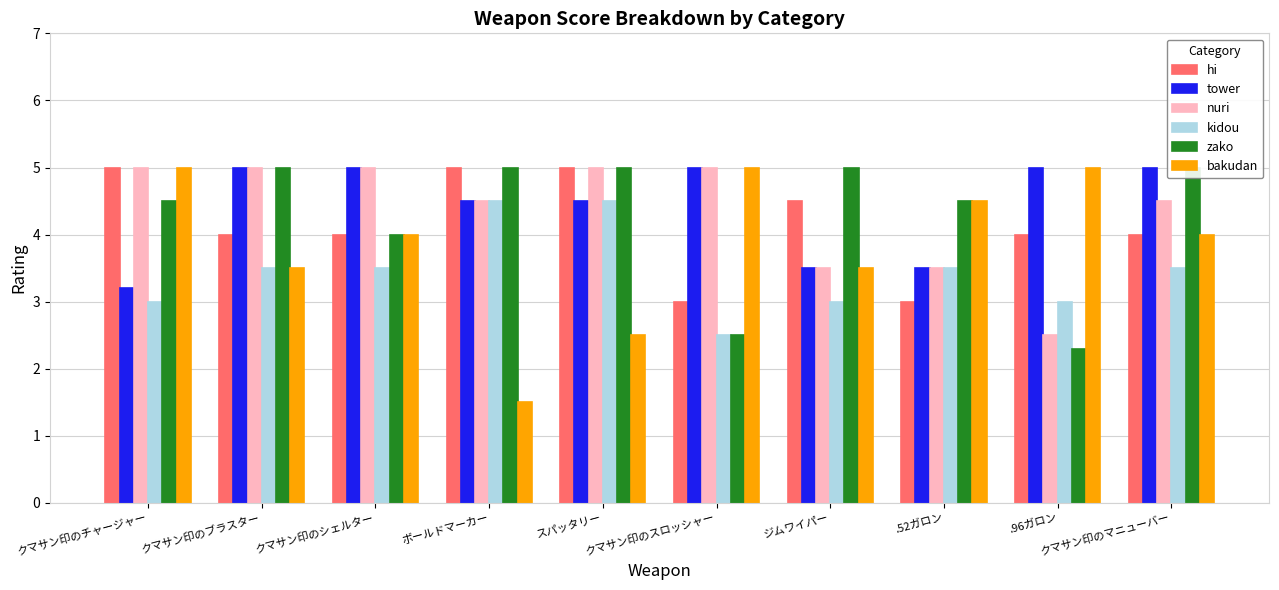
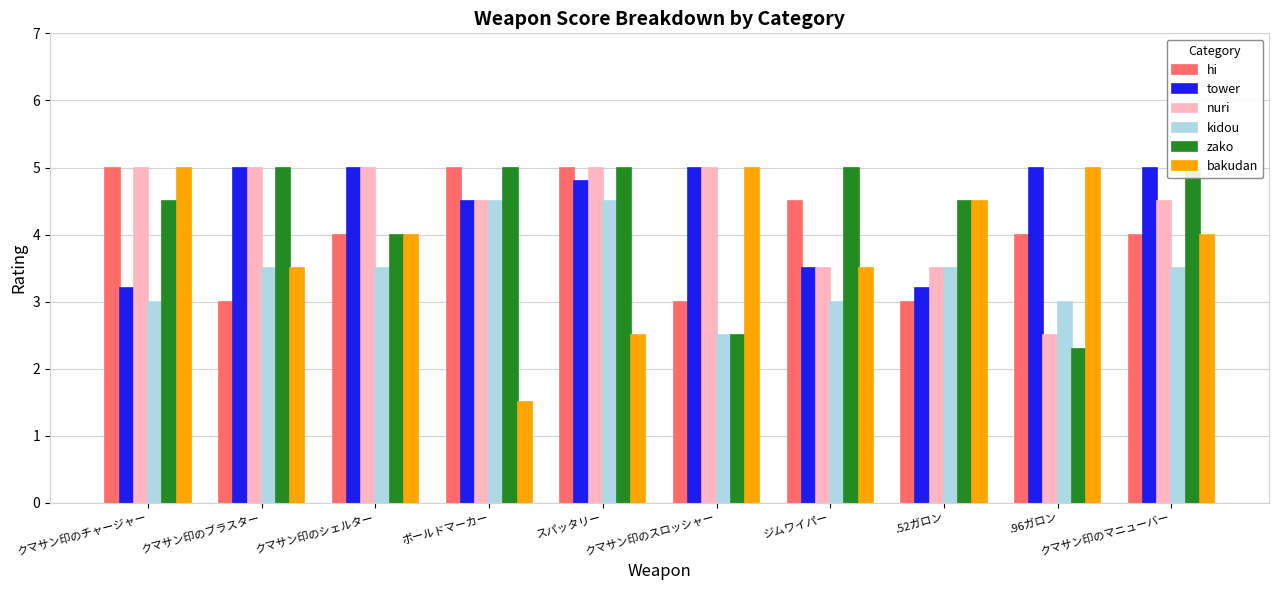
  {
    "hi": {
      "クマサン印のチャージャー": 5,
-     "クマサン印のブラスター": 4,
+     "クマサン印のブラスター": 3,
      "クマサン印のシェルター": 4,
      "ボールドマーカー": 5,
      "スパッタリー": 5,
      "クマサン印のスロッシャー": 3,
      "ジムワイパー": 4.5,
      ".52ガロン": 3,
      ".96ガロン": 4,
      "クマサン印のマニューバー": 4
    },
    "tower": {
      "クマサン印のチャージャー": 3.2,
      "クマサン印のブラスター": 5.0,
      "クマサン印のシェルター": 5.0,
      "ボールドマーカー": 4.5,
-     "スパッタリー": 4.5,
+     "スパッタリー": 4.8,
      "クマサン印のスロッシャー": 5.0,
      "ジムワイパー": 3.5,
-     ".52ガロン": 3.5,
+     ".52ガロン": 3.2,
      ".96ガロン": 5.0,
      "クマサン印のマニューバー": 5.0
    },
    "nuri": {
      "クマサン印のチャージャー": 5.0,
      "クマサン印のブラスター": 5.0,
      "クマサン印のシェルター": 5.0,
      "ボールドマーカー": 4.5,
      "スパッタリー": 5.0,
      "クマサン印のスロッシャー": 5.0,
      "ジムワイパー": 3.5,
      ".52ガロン": 3.5,
      ".96ガロン": 2.5,
      "クマサン印のマニューバー": 4.5
    },
    "kidou": {
      "クマサン印のチャージャー": 3.0,
      "クマサン印のブラスター": 3.5,
      "クマサン印のシェルター": 3.5,
      "ボールドマーカー": 4.5,
      "スパッタリー": 4.5,
      "クマサン印のスロッシャー": 2.5,
      "ジムワイパー": 3.0,
      ".52ガロン": 3.5,
      ".96ガロン": 3.0,
      "クマサン印のマニューバー": 3.5
    },
    "zako": {
      "クマサン印のチャージャー": 4.5,
      "クマサン印のブラスター": 5.0,
      "クマサン印のシェルター": 4.0,
      "ボールドマーカー": 5.0,
      "スパッタリー": 5.0,
      "クマサン印のスロッシャー": 2.5,
      "ジムワイパー": 5.0,
      ".52ガロン": 4.5,
      ".96ガロン": 2.3
    },
    "bakudan": {
      "クマサン印のチャージャー": 5.0,
      "クマサン印のブラスター": 3.5,
      "クマサン印のシェルター": 4.0,
      "ボールドマーカー": 1.5,
      "スパッタリー": 2.5,
      "クマサン印のスロッシャー": 5.0,
      "ジムワイパー": 3.5,
      ".52ガロン": 4.5,
      ".96ガロン": 5.0,
      "クマサン印のマニューバー": 4.0
    }
  }
